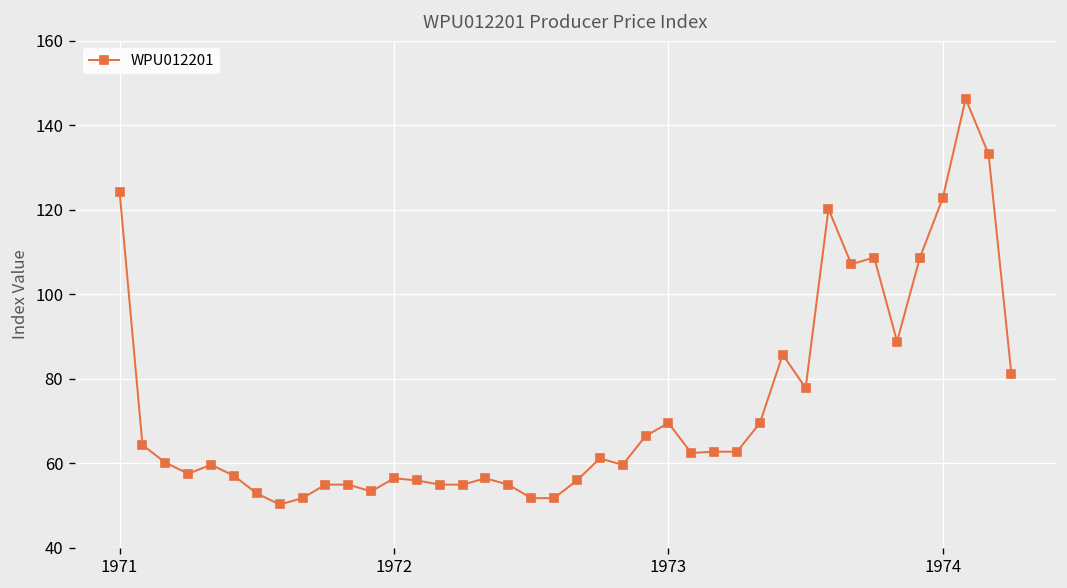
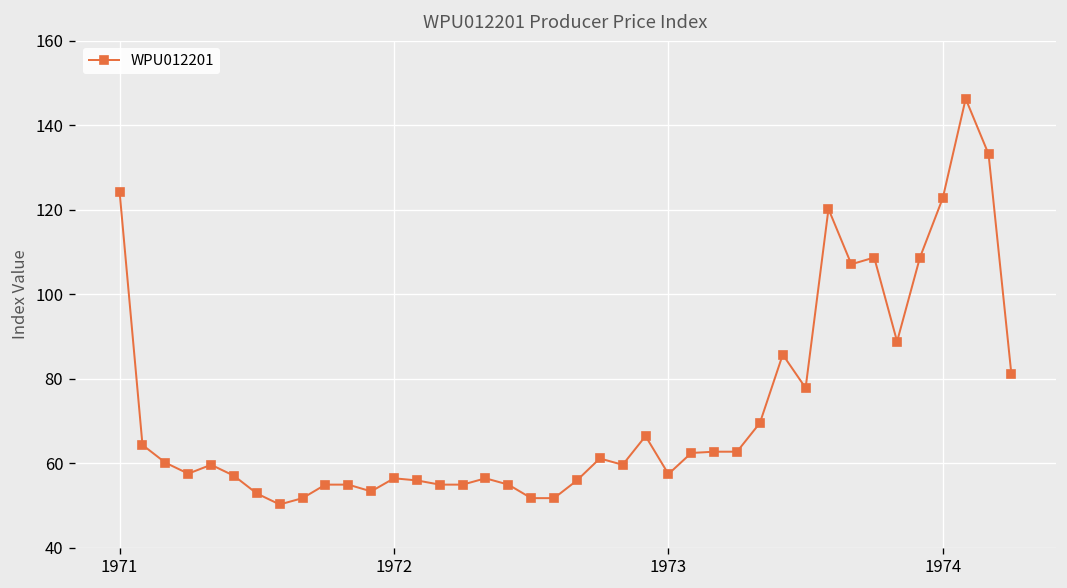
  {
    "1971": 124,
    "1972": 56,
-   "1973": 70,
+   "1973": 57,
    "1974": 123
  }
